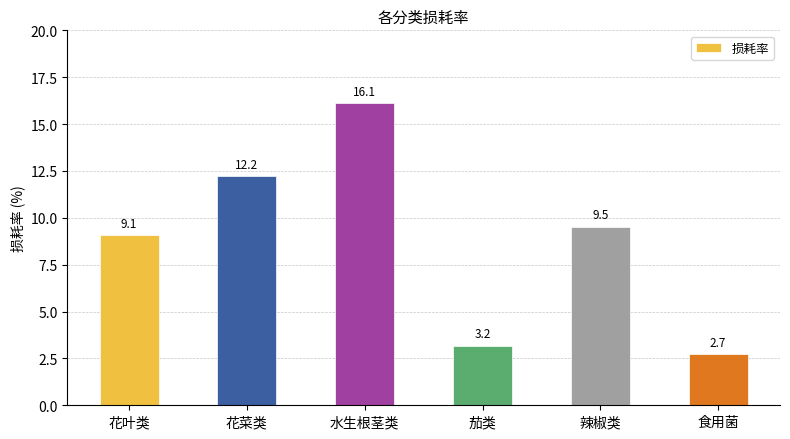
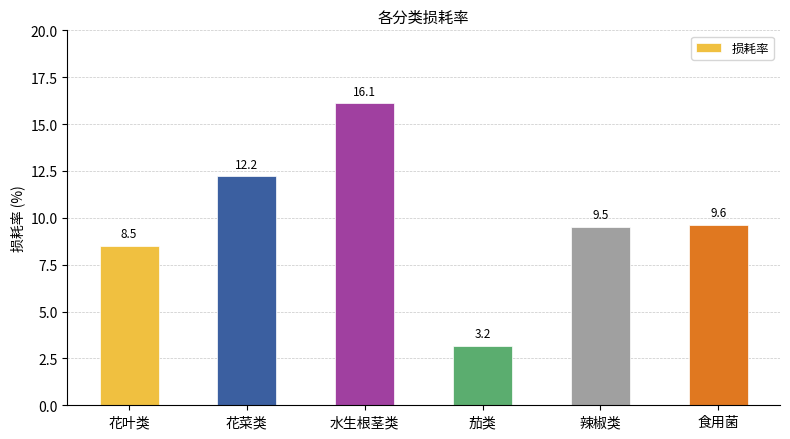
  {
-   "花叶类": 9.1,
+   "花叶类": 8.5,
    "花菜类": 12.2,
    "水生根茎类": 16.1,
    "茄类": 3.2,
    "辣椒类": 9.5,
-   "食用菌": 2.7
+   "食用菌": 9.6
  }
